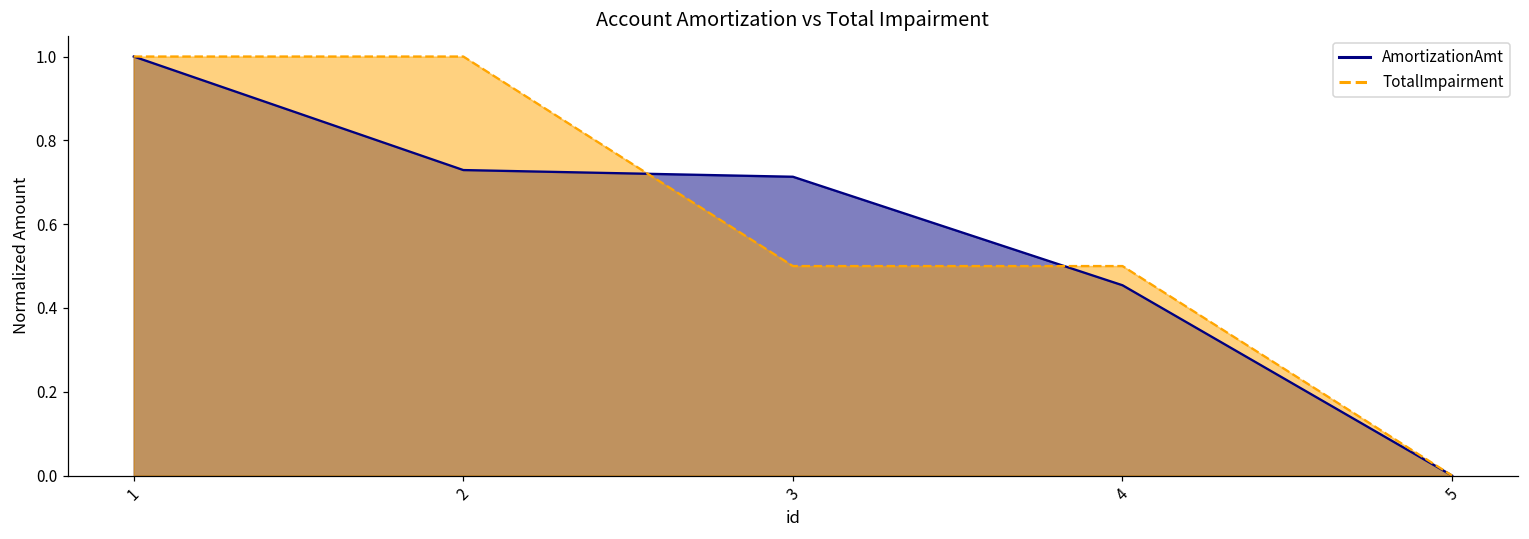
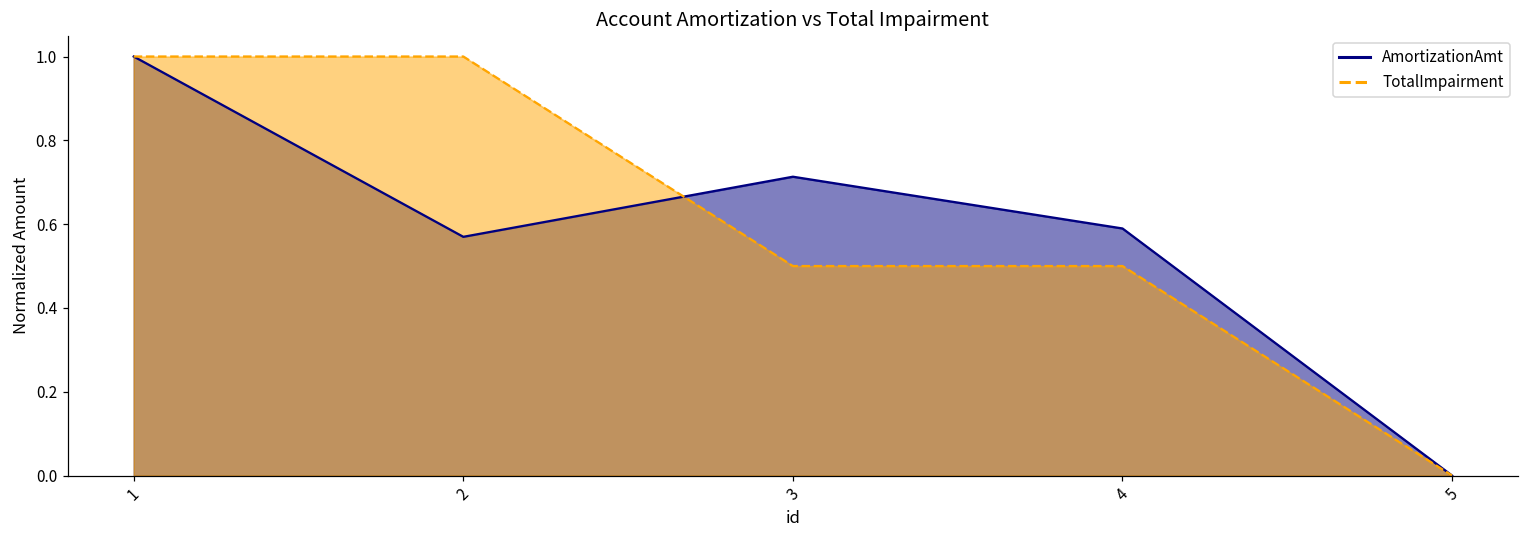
  {
    "AmortizationAmt": {
-     "2": 0.73,
+     "2": 0.57,
      "3": 0.71,
-     "4": 0.45
+     "4": 0.59
    },
    "TotalImpairment": {
      "2": 1.00,
      "3": 0.50,
      "4": 0.50
    }
  }
